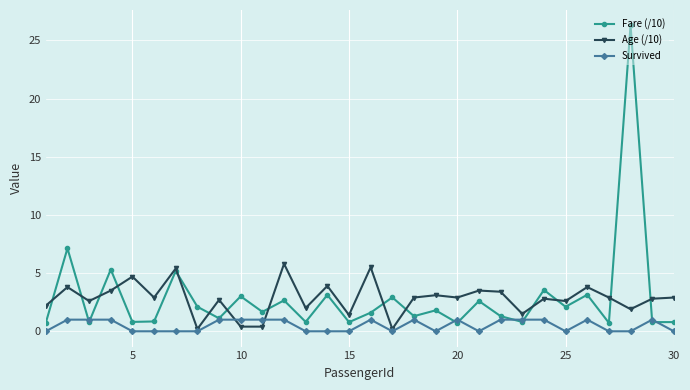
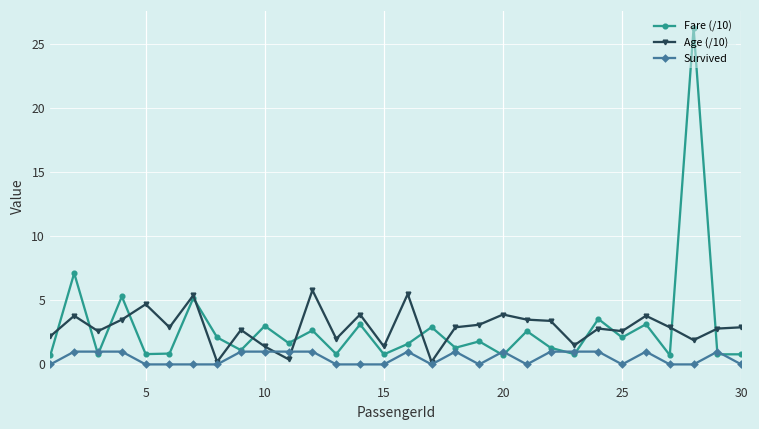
  {
    "Age (/10)": {
      "5": 4.7,
-     "10": 0.4,
+     "10": 1.4,
      "15": 1.4,
-     "20": 2.9,
+     "20": 3.9,
      "25": 2.6,
      "30": 2.9
    }
  }
